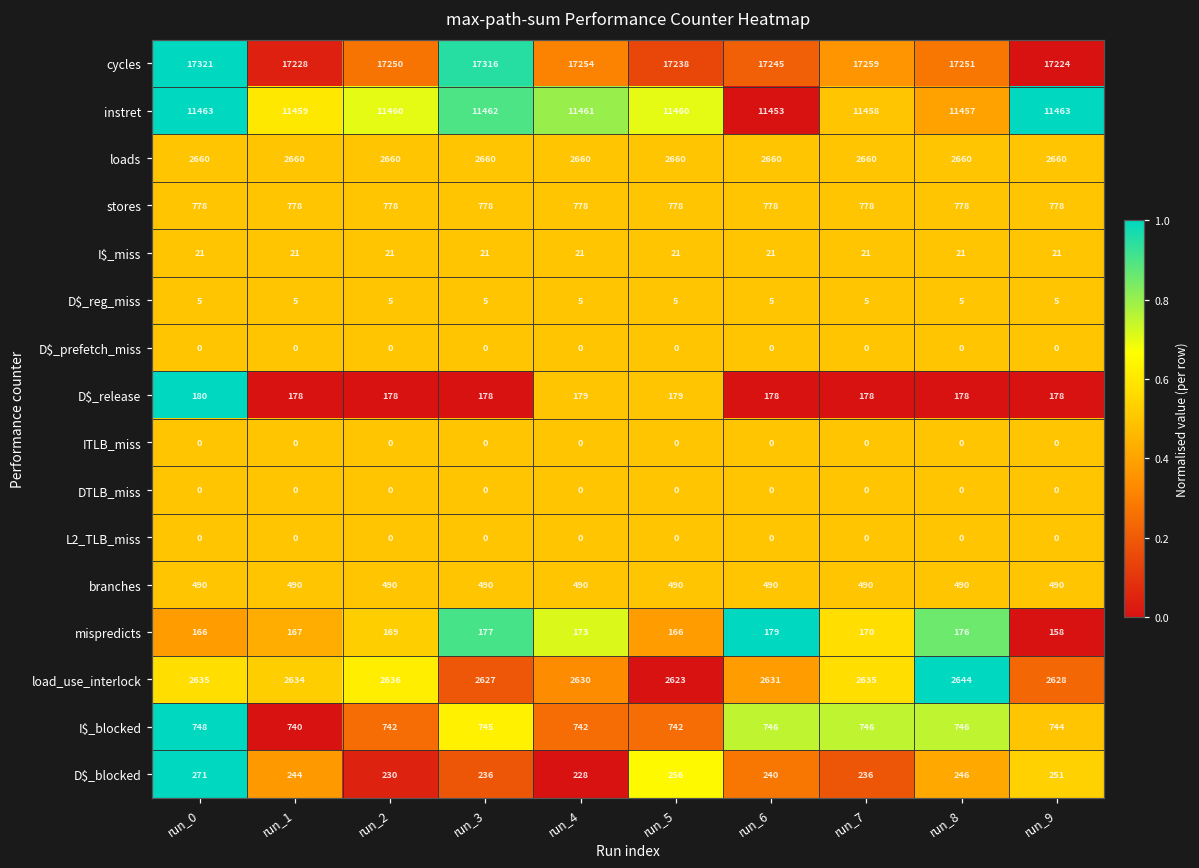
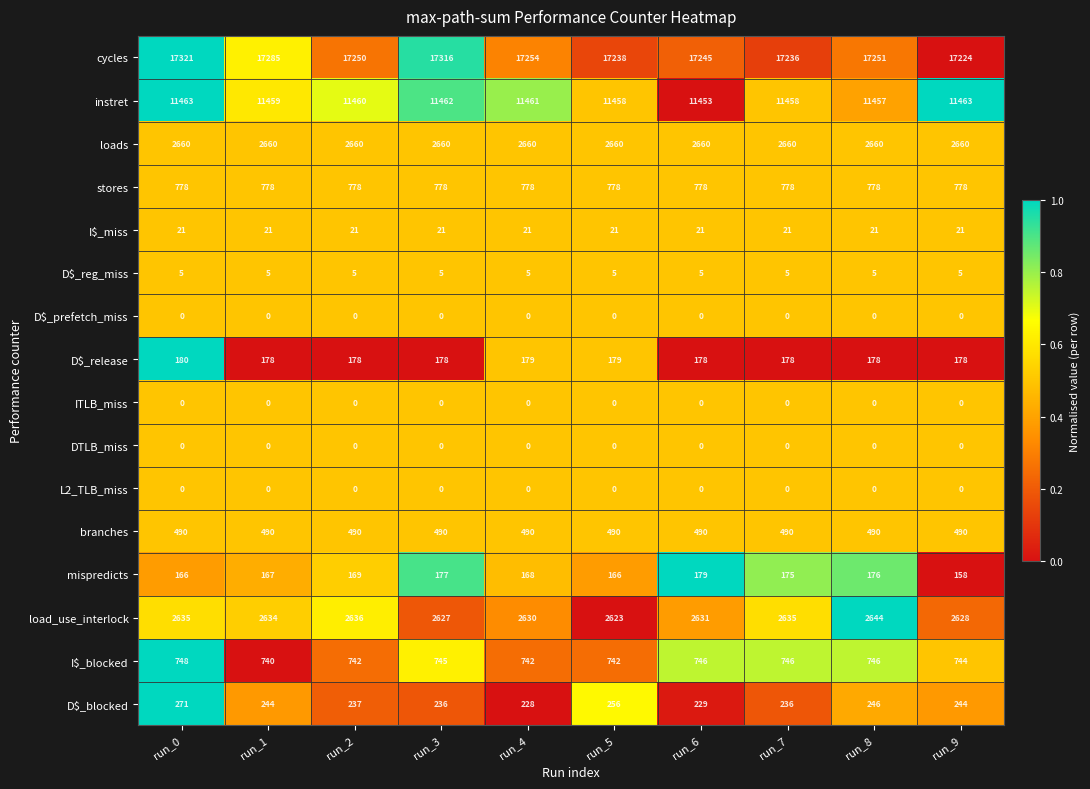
  {
    "cycles": {
      "run_0": 17321,
-     "run_1": 17228,
+     "run_1": 17285,
      "run_2": 17250,
      "run_3": 17316,
      "run_4": 17254,
      "run_5": 17238,
      "run_6": 17245,
-     "run_7": 17259,
+     "run_7": 17236,
      "run_8": 17251,
      "run_9": 17224
    },
    "instret": {
      "run_0": 11463,
      "run_1": 11459,
      "run_2": 11460,
      "run_3": 11462,
      "run_4": 11461,
-     "run_5": 11460,
+     "run_5": 11458,
      "run_6": 11453,
      "run_7": 11458,
      "run_8": 11457,
      "run_9": 11463
    },
    "loads": {
      "run_0": 2660,
      "run_1": 2660,
      "run_2": 2660,
      "run_3": 2660,
      "run_4": 2660,
      "run_5": 2660,
      "run_6": 2660,
      "run_7": 2660,
      "run_8": 2660,
      "run_9": 2660
    },
    "stores": {
      "run_0": 778,
      "run_1": 778,
      "run_2": 778,
      "run_3": 778,
      "run_4": 778,
      "run_5": 778,
      "run_6": 778,
      "run_7": 778,
      "run_8": 778,
      "run_9": 778
    },
    "I$_miss": {
      "run_0": 21,
      "run_1": 21,
      "run_2": 21,
      "run_3": 21,
      "run_4": 21,
      "run_5": 21,
      "run_6": 21,
      "run_7": 21,
      "run_8": 21,
      "run_9": 21
    },
    "D$_reg_miss": {
      "run_0": 5,
      "run_1": 5,
      "run_2": 5,
      "run_3": 5,
      "run_4": 5,
      "run_5": 5,
      "run_6": 5,
      "run_7": 5,
      "run_8": 5,
      "run_9": 5
    },
    "D$_prefetch_miss": {
      "run_0": 0,
      "run_1": 0,
      "run_2": 0,
      "run_3": 0,
      "run_4": 0,
      "run_5": 0,
      "run_6": 0,
      "run_7": 0,
      "run_8": 0,
      "run_9": 0
    },
    "D$_release": {
      "run_0": 180,
      "run_1": 178,
      "run_2": 178,
      "run_3": 178,
      "run_4": 179,
      "run_5": 179,
      "run_6": 178,
      "run_7": 178,
      "run_8": 178,
      "run_9": 178
    },
    "ITLB_miss": {
      "run_0": 0,
      "run_1": 0,
      "run_2": 0,
      "run_3": 0,
      "run_4": 0,
      "run_5": 0,
      "run_6": 0,
      "run_7": 0,
      "run_8": 0,
      "run_9": 0
    },
    "DTLB_miss": {
      "run_0": 0,
      "run_1": 0,
      "run_2": 0,
      "run_3": 0,
      "run_4": 0,
      "run_5": 0,
      "run_6": 0,
      "run_7": 0,
      "run_8": 0,
      "run_9": 0
    },
    "L2_TLB_miss": {
      "run_0": 0,
      "run_1": 0,
      "run_2": 0,
      "run_3": 0,
      "run_4": 0,
      "run_5": 0,
      "run_6": 0,
      "run_7": 0,
      "run_8": 0,
      "run_9": 0
    },
    "branches": {
      "run_0": 490,
      "run_1": 490,
      "run_2": 490,
      "run_3": 490,
      "run_4": 490,
      "run_5": 490,
      "run_6": 490,
      "run_7": 490,
      "run_8": 490,
      "run_9": 490
    },
    "mispredicts": {
      "run_0": 166,
      "run_1": 167,
      "run_2": 169,
      "run_3": 177,
-     "run_4": 173,
+     "run_4": 168,
      "run_5": 166,
      "run_6": 179,
-     "run_7": 170,
+     "run_7": 175,
      "run_8": 176,
      "run_9": 158
    },
    "load_use_interlock": {
      "run_0": 2635,
      "run_1": 2634,
      "run_2": 2636,
      "run_3": 2627,
      "run_4": 2630,
      "run_5": 2623,
      "run_6": 2631,
      "run_7": 2635,
      "run_8": 2644,
      "run_9": 2628
    },
    "I$_blocked": {
      "run_0": 748,
      "run_1": 740,
      "run_2": 742,
      "run_3": 745,
      "run_4": 742,
      "run_5": 742,
      "run_6": 746,
      "run_7": 746,
      "run_8": 746,
      "run_9": 744
    },
    "D$_blocked": {
      "run_0": 271,
      "run_1": 244,
-     "run_2": 230,
+     "run_2": 237,
      "run_3": 236,
      "run_4": 228,
      "run_5": 256,
-     "run_6": 240,
+     "run_6": 229,
      "run_7": 236,
      "run_8": 246,
-     "run_9": 251
+     "run_9": 244
    }
  }
